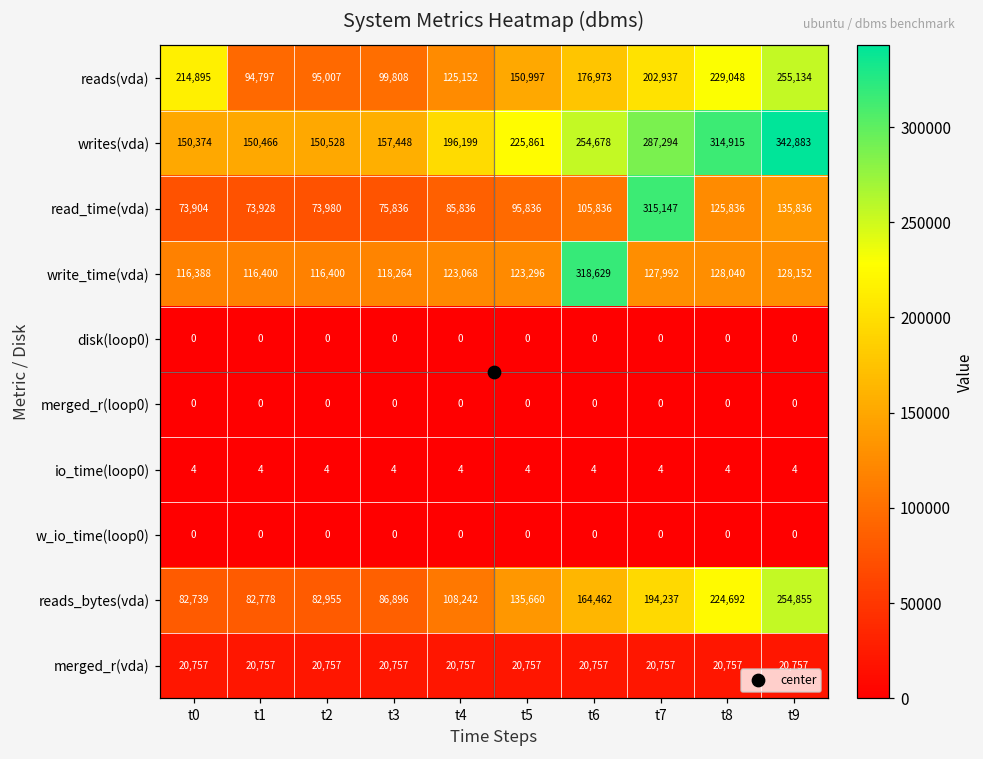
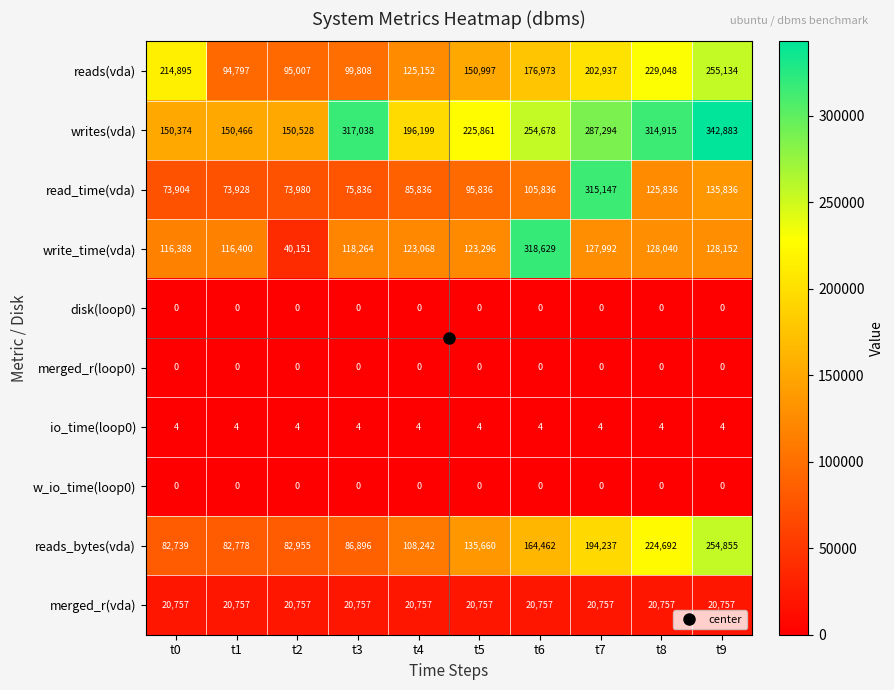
  {
    "reads(vda)": {
      "t0": "214,895",
      "t1": "94,797",
      "t2": "95,007",
      "t3": "99,808",
      "t4": "125,152",
      "t5": "150,997",
      "t6": "176,973",
      "t7": "202,937",
      "t8": "229,048",
      "t9": "255,134"
    },
    "writes(vda)": {
      "t0": "150,374",
      "t1": "150,466",
      "t2": "150,528",
-     "t3": "157,448",
+     "t3": "317,038",
      "t4": "196,199",
      "t5": "225,861",
      "t6": "254,678",
      "t7": "287,294",
      "t8": "314,915",
      "t9": "342,883"
    },
    "read_time(vda)": {
      "t0": "73,904",
      "t1": "73,928",
      "t2": "73,980",
      "t3": "75,836",
      "t4": "85,836",
      "t5": "95,836",
      "t6": "105,836",
      "t7": "315,147",
      "t8": "125,836",
      "t9": "135,836"
    },
    "write_time(vda)": {
      "t0": "116,388",
      "t1": "116,400",
-     "t2": "116,400",
+     "t2": "40,151",
      "t3": "118,264",
      "t4": "123,068",
      "t5": "123,296",
      "t6": "318,629",
      "t7": "127,992",
      "t8": "128,040",
      "t9": "128,152"
    },
    "disk(loop0)": {
      "t0": "0",
      "t1": "0",
      "t2": "0",
      "t3": "0",
      "t4": "0",
      "t5": "0",
      "t6": "0",
      "t7": "0",
      "t8": "0",
      "t9": "0"
    },
    "merged_r(loop0)": {
      "t0": "0",
      "t1": "0",
      "t2": "0",
      "t3": "0",
      "t4": "0",
      "t5": "0",
      "t6": "0",
      "t7": "0",
      "t8": "0",
      "t9": "0"
    },
    "io_time(loop0)": {
      "t0": "4",
      "t1": "4",
      "t2": "4",
      "t3": "4",
      "t4": "4",
      "t5": "4",
      "t6": "4",
      "t7": "4",
      "t8": "4",
      "t9": "4"
    },
    "w_io_time(loop0)": {
      "t0": "0",
      "t1": "0",
      "t2": "0",
      "t3": "0",
      "t4": "0",
      "t5": "0",
      "t6": "0",
      "t7": "0",
      "t8": "0",
      "t9": "0"
    },
    "reads_bytes(vda)": {
      "t0": "82,739",
      "t1": "82,778",
      "t2": "82,955",
      "t3": "86,896",
      "t4": "108,242",
      "t5": "135,660",
      "t6": "164,462",
      "t7": "194,237",
      "t8": "224,692",
      "t9": "254,855"
    },
    "merged_r(vda)": {
      "t0": "20,757",
      "t1": "20,757",
      "t2": "20,757",
      "t3": "20,757",
      "t4": "20,757",
      "t5": "20,757",
      "t6": "20,757",
      "t7": "20,757",
      "t8": "20,757",
      "t9": "20,757"
    }
  }
